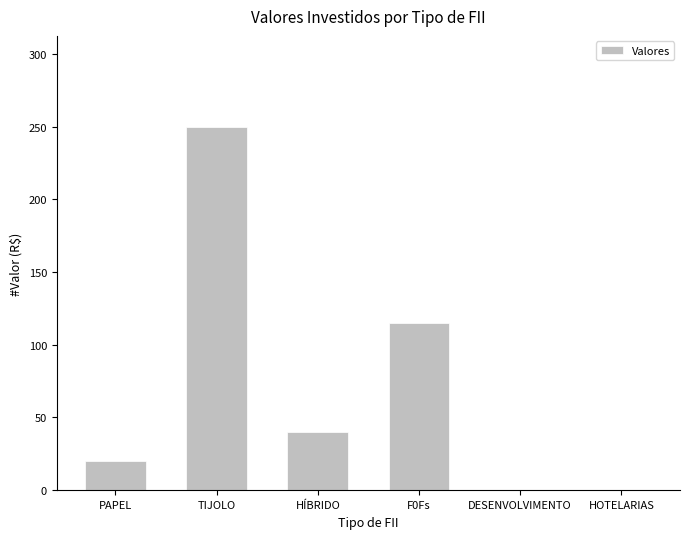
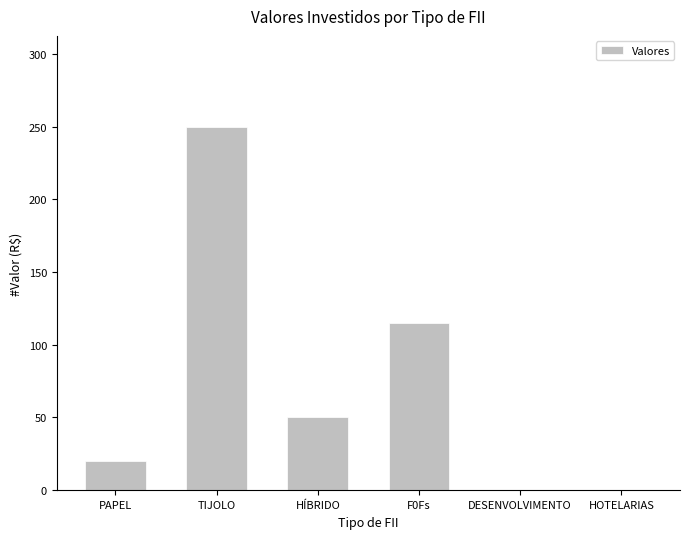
  {
    "PAPEL": 20,
    "TIJOLO": 250,
-   "HÍBRIDO": 40,
+   "HÍBRIDO": 50,
    "F0Fs": 115,
    "DESENVOLVIMENTO": 0,
    "HOTELARIAS": 0
  }
